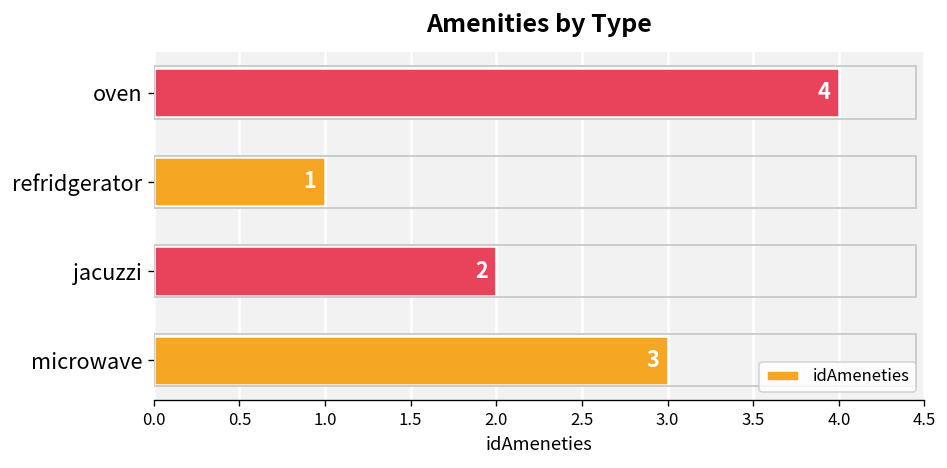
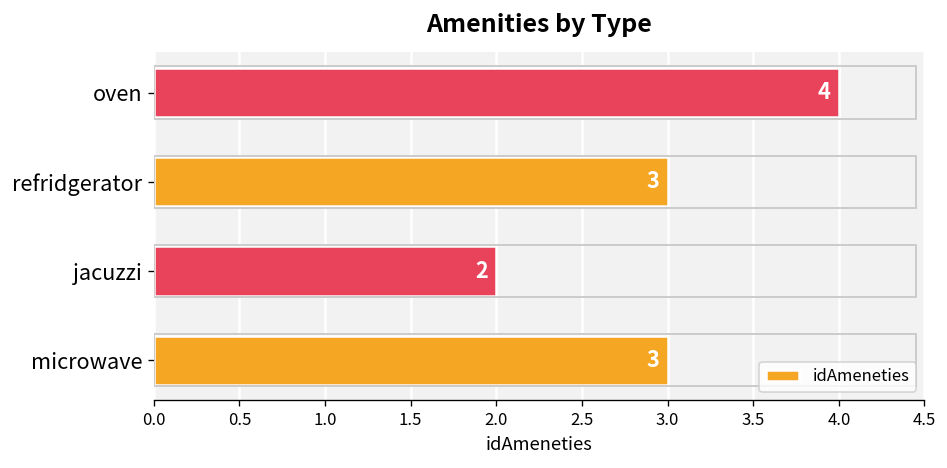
  {
    "oven": 4,
-   "refridgerator": 1,
+   "refridgerator": 3,
    "jacuzzi": 2,
    "microwave": 3
  }
